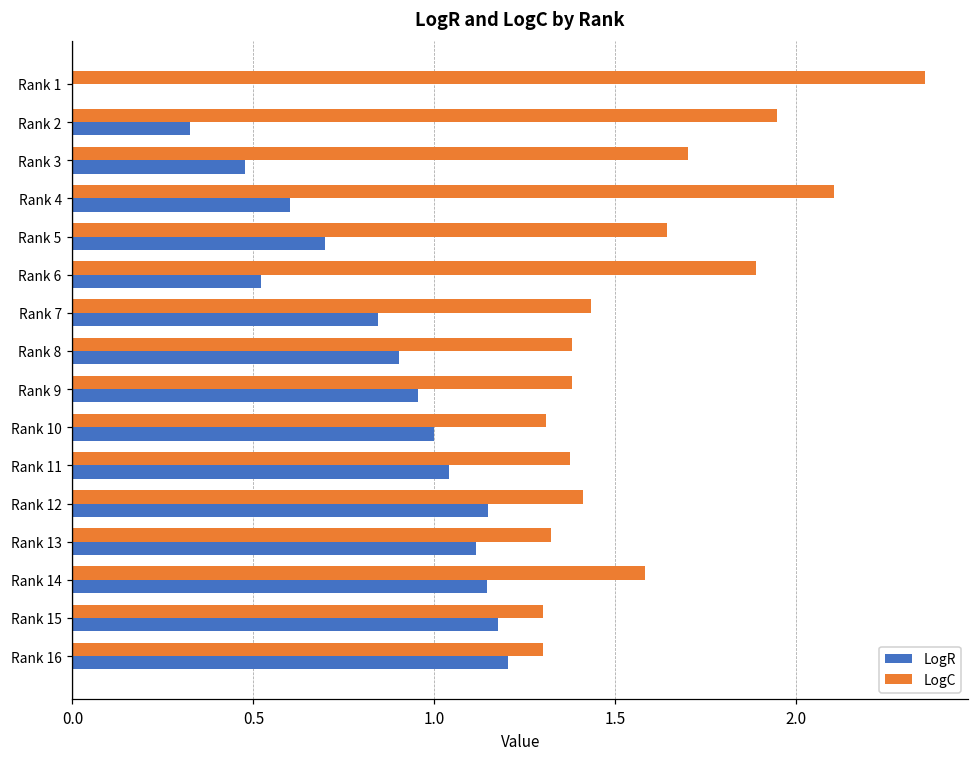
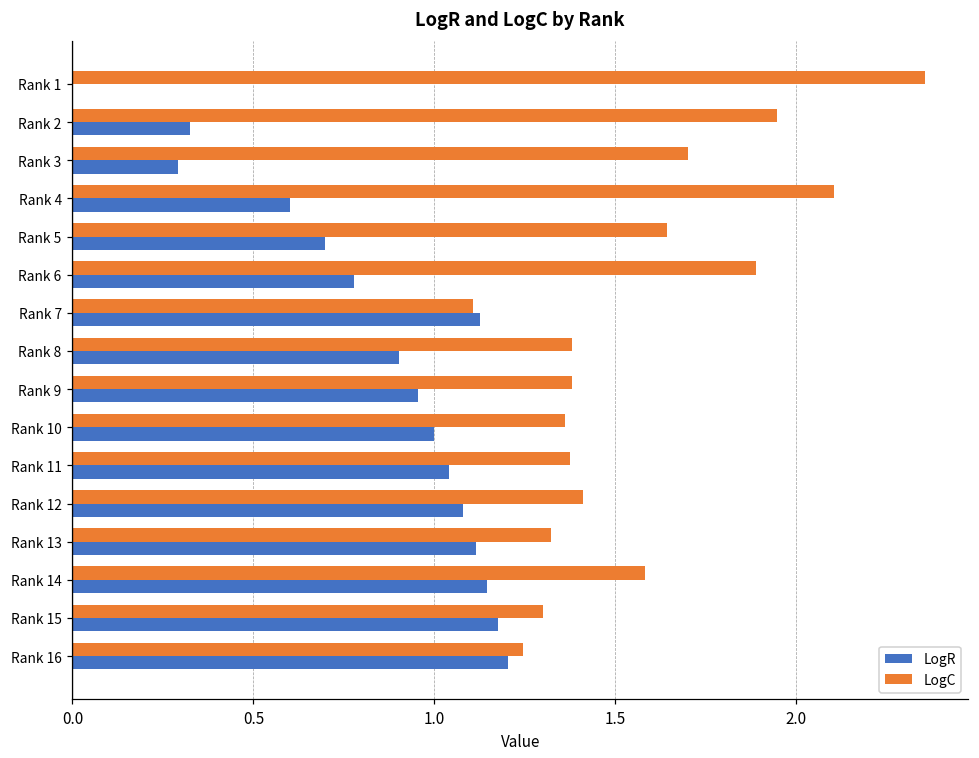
  {
    "LogR": {
      "Rank 1": 0.00,
      "Rank 2": 0.33,
-     "Rank 3": 0.48,
+     "Rank 3": 0.29,
      "Rank 4": 0.60,
      "Rank 5": 0.70,
-     "Rank 6": 0.52,
-     "Rank 7": 0.85,
+     "Rank 6": 0.78,
+     "Rank 7": 1.13,
      "Rank 8": 0.90,
      "Rank 9": 0.95,
      "Rank 10": 1.00,
      "Rank 11": 1.04,
-     "Rank 12": 1.15,
+     "Rank 12": 1.08,
      "Rank 13": 1.11,
      "Rank 14": 1.15,
      "Rank 15": 1.18,
      "Rank 16": 1.20
    },
    "LogC": {
      "Rank 1": 2.36,
      "Rank 2": 1.95,
      "Rank 3": 1.70,
      "Rank 4": 2.10,
      "Rank 5": 1.64,
      "Rank 6": 1.89,
-     "Rank 7": 1.43,
+     "Rank 7": 1.11,
      "Rank 8": 1.38,
      "Rank 9": 1.38,
-     "Rank 10": 1.31,
+     "Rank 10": 1.36,
      "Rank 11": 1.37,
      "Rank 12": 1.41,
      "Rank 13": 1.32,
      "Rank 14": 1.58,
      "Rank 15": 1.30,
-     "Rank 16": 1.30
+     "Rank 16": 1.24
    }
  }
